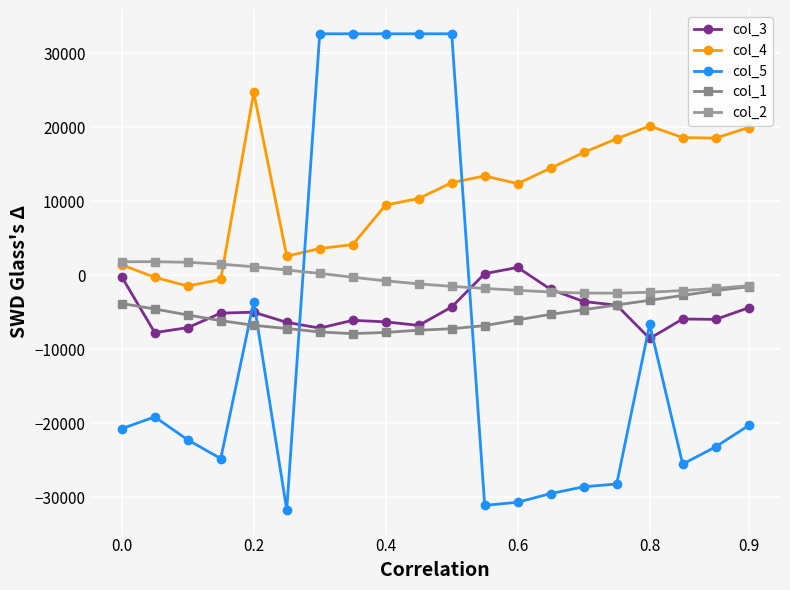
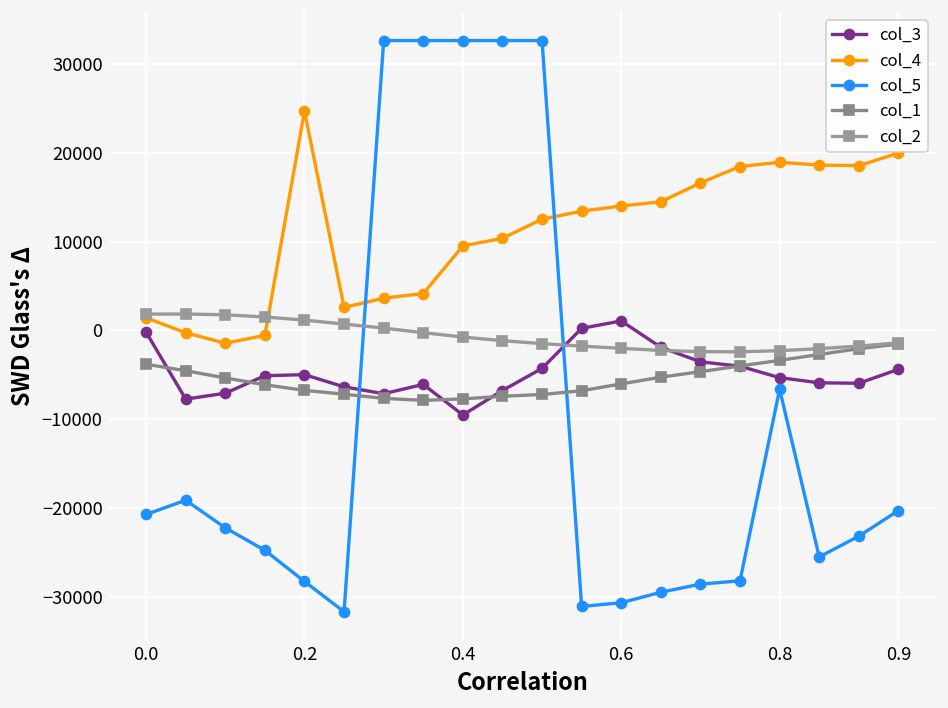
  {
    "col_3": {
      "0.0": 0,
      "0.2": -5000,
-     "0.4": -6000,
+     "0.4": -10000,
      "0.6": 1000,
-     "0.8": -9000,
+     "0.8": -5000,
      "0.9": -4000
    },
    "col_4": {
      "0.0": 1000,
      "0.2": 25000,
      "0.4": 10000,
-     "0.6": 12000,
-     "0.8": 20000,
+     "0.6": 14000,
+     "0.8": 19000,
      "0.9": 20000
    },
    "col_5": {
      "0.0": -21000,
-     "0.2": -4000,
+     "0.2": -28000,
      "0.4": 33000,
      "0.6": -31000,
      "0.8": -7000,
      "0.9": -20000
    }
  }
